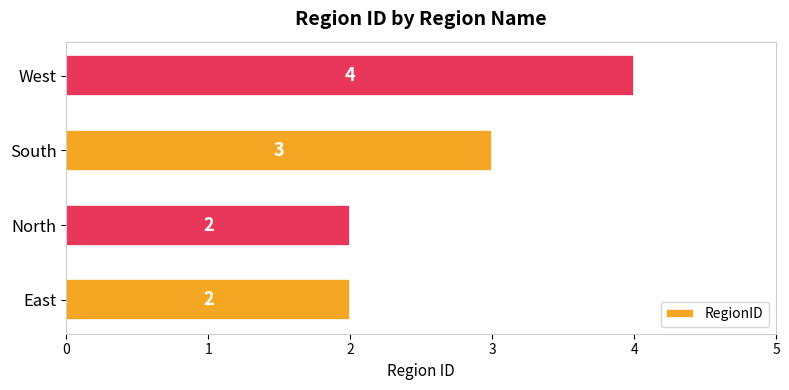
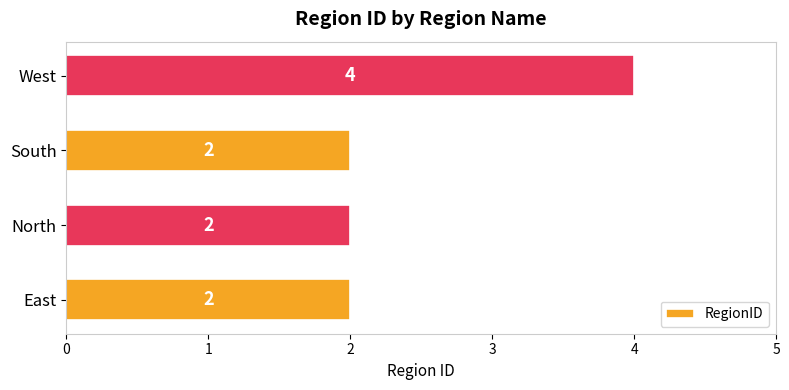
  {
    "West": 4,
-   "South": 3,
+   "South": 2,
    "North": 2,
    "East": 2
  }
